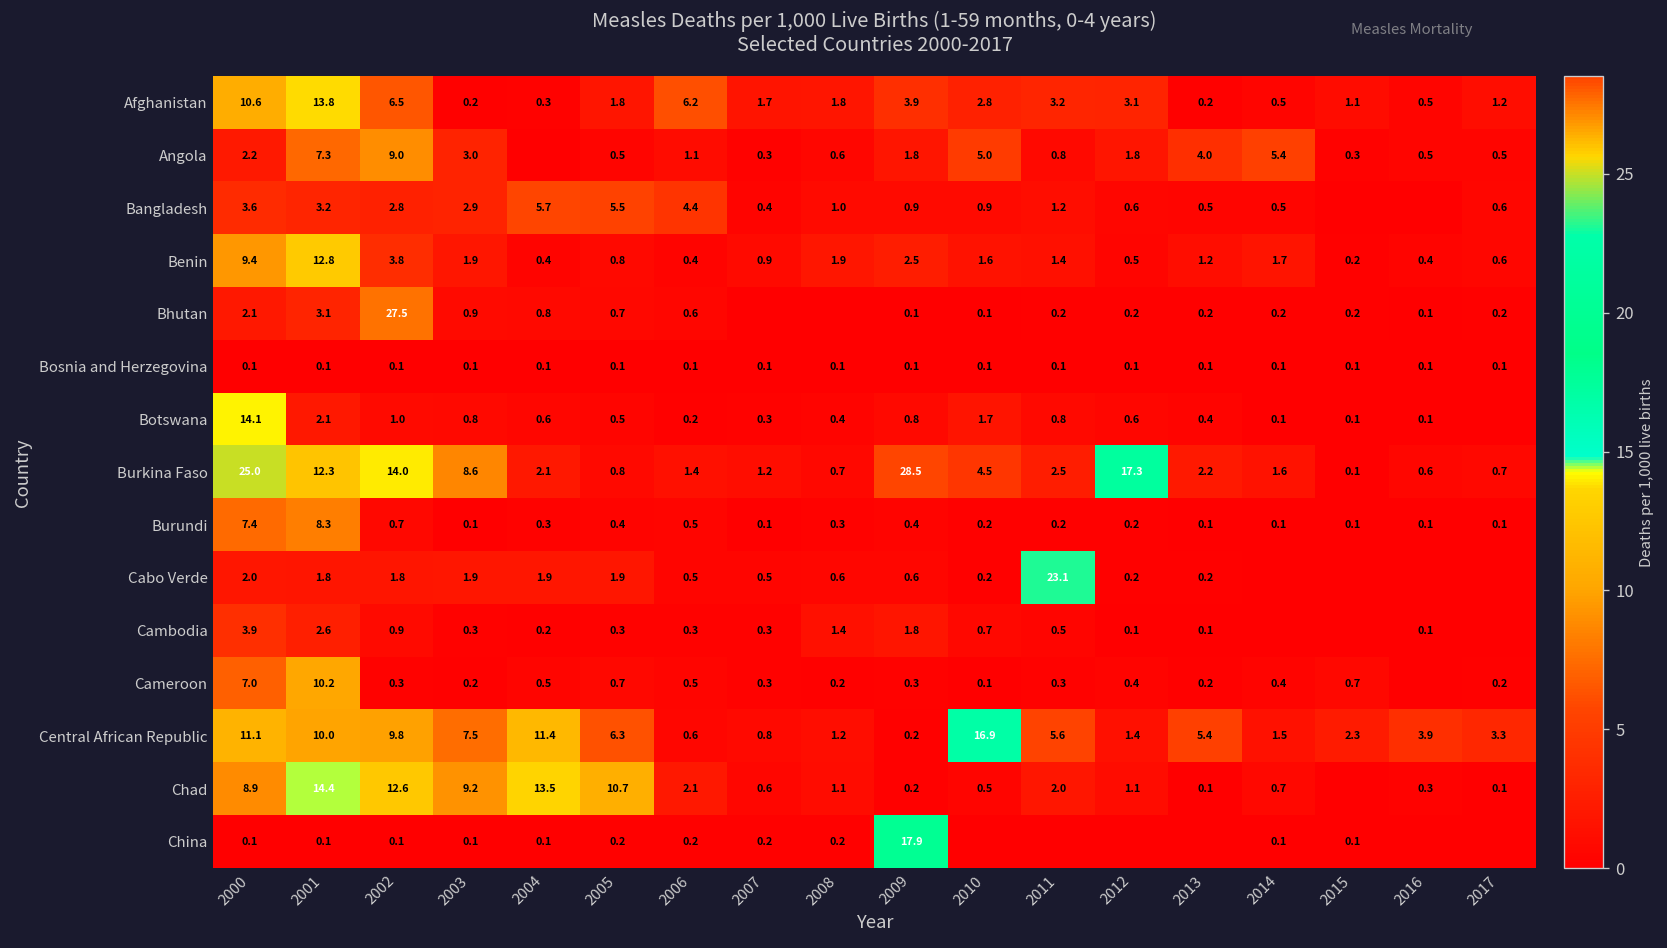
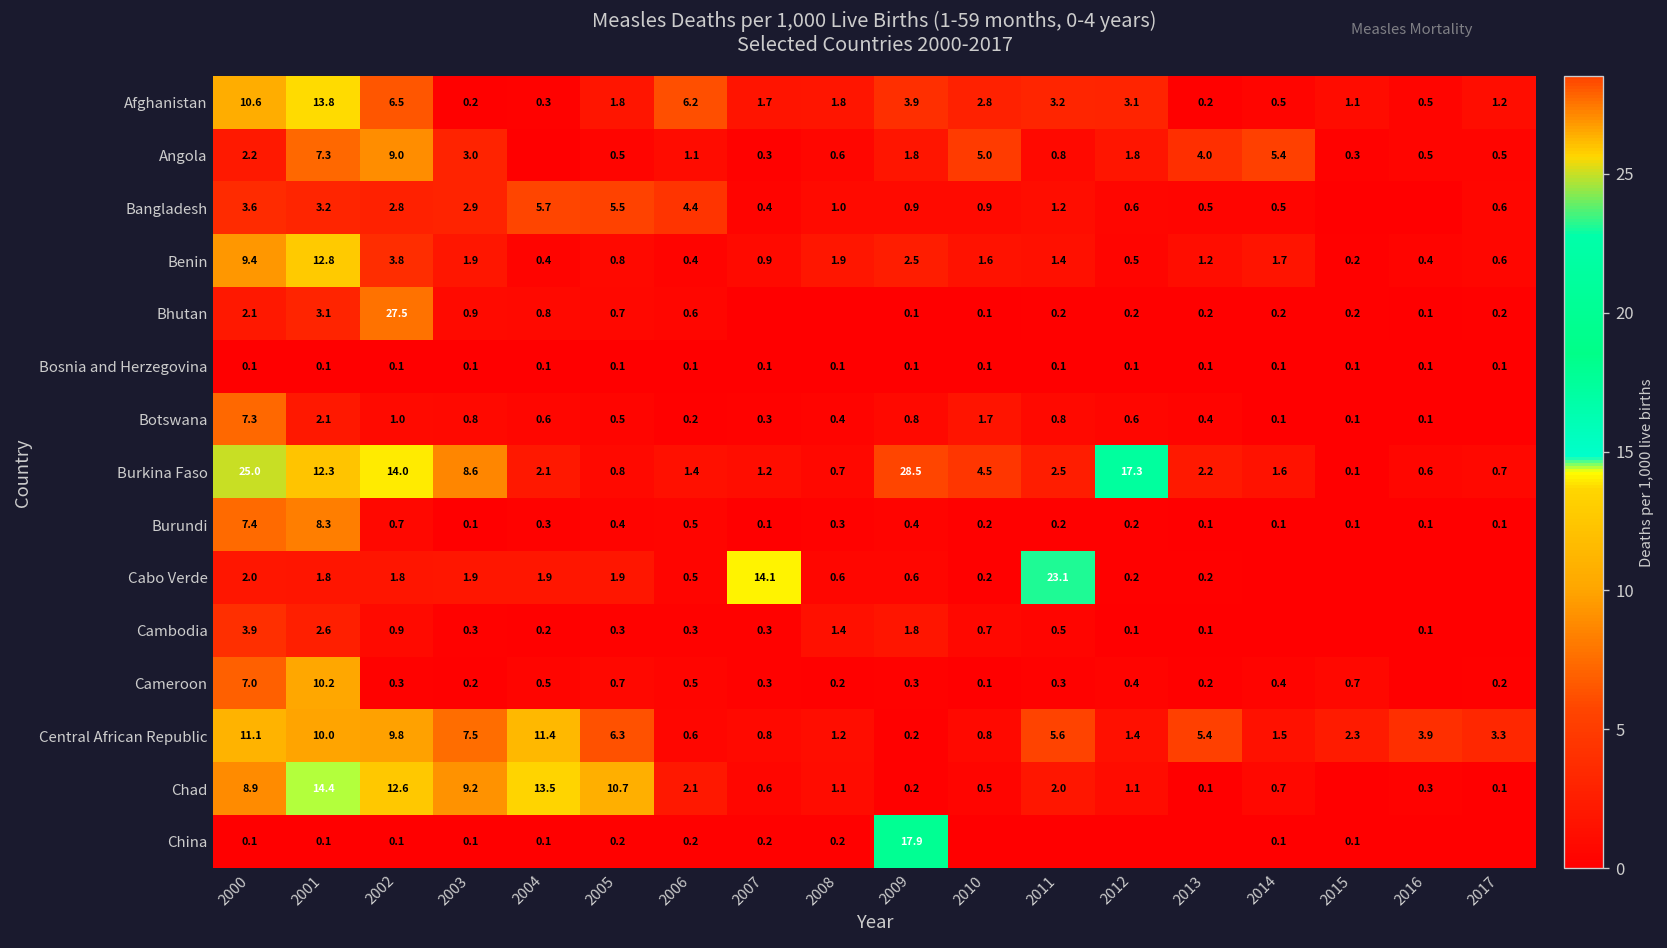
  {
    "Botswana": {
-     "2000": 14.1,
+     "2000": 7.3,
      "2001": 2.1,
      "2002": 1.0,
      "2003": 0.8,
      "2004": 0.6,
      "2005": 0.5,
      "2006": 0.2,
      "2007": 0.3,
      "2008": 0.4,
      "2009": 0.8,
      "2010": 1.7,
      "2011": 0.8,
      "2012": 0.6,
      "2013": 0.4,
      "2014": 0.1,
      "2015": 0.1,
      "2016": 0.1
    },
    "Cabo Verde": {
      "2000": 2.0,
      "2001": 1.8,
      "2002": 1.8,
      "2003": 1.9,
      "2004": 1.9,
      "2005": 1.9,
      "2006": 0.5,
-     "2007": 0.5,
+     "2007": 14.1,
      "2008": 0.6,
      "2009": 0.6,
      "2010": 0.2,
      "2011": 23.1,
      "2012": 0.2,
      "2013": 0.2
    },
    "Central African Republic": {
      "2000": 11.1,
      "2001": 10.0,
      "2002": 9.8,
      "2003": 7.5,
      "2004": 11.4,
      "2005": 6.3,
      "2006": 0.6,
      "2007": 0.8,
      "2008": 1.2,
      "2009": 0.2,
-     "2010": 16.9,
+     "2010": 0.8,
      "2011": 5.6,
      "2012": 1.4,
      "2013": 5.4,
      "2014": 1.5,
      "2015": 2.3,
      "2016": 3.9,
      "2017": 3.3
    }
  }
